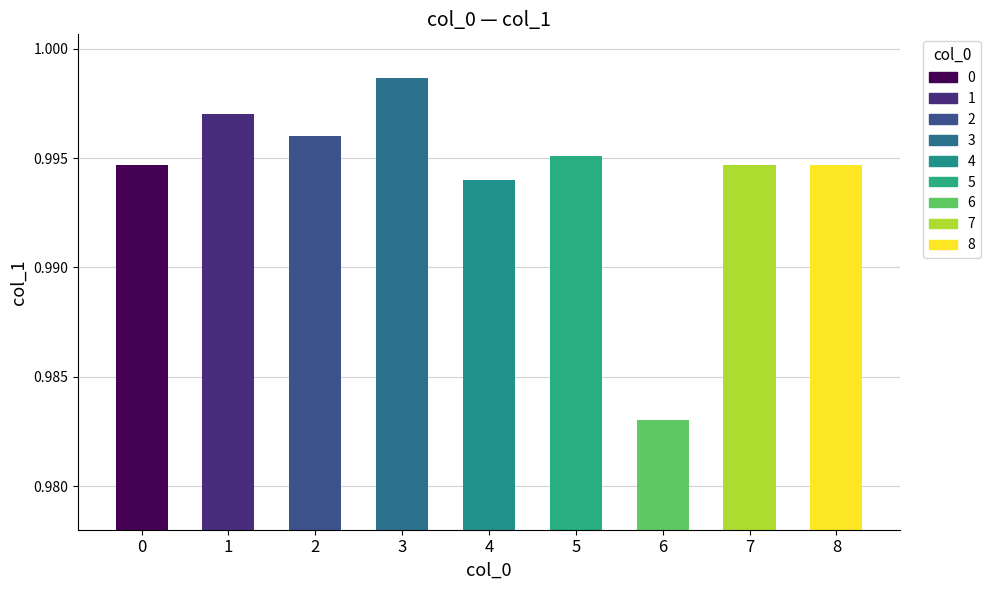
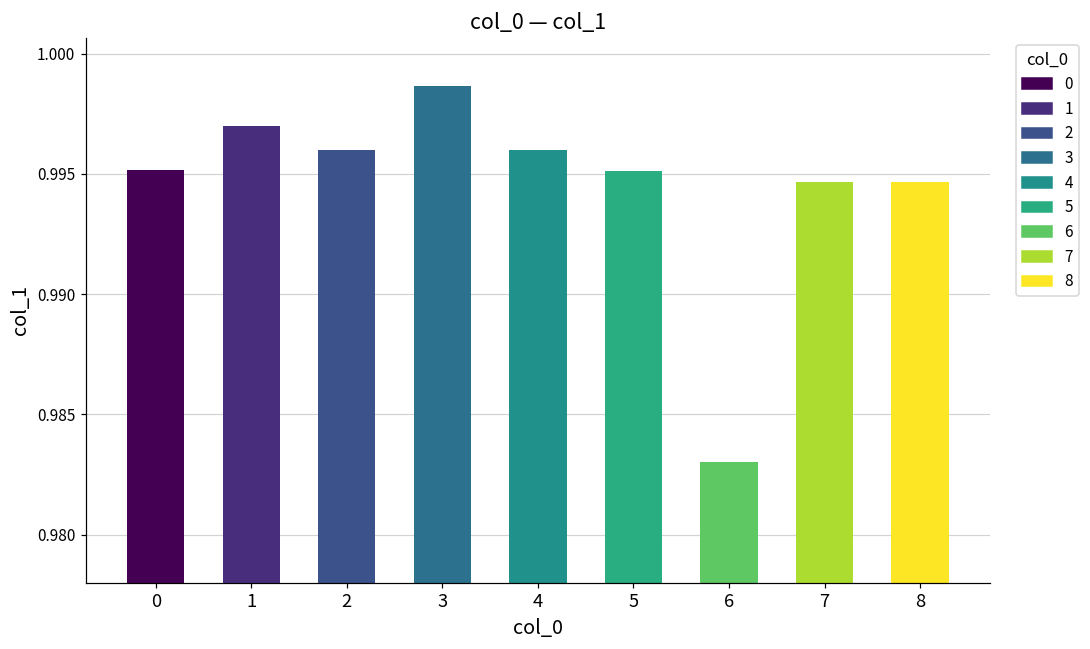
  {
-   "0": 0.9947,
+   "0": 0.9952,
    "1": 0.9970,
    "2": 0.9960,
    "3": 0.9987,
-   "4": 0.994,
+   "4": 0.996,
    "5": 0.9951,
    "6": 0.9830,
    "7": 0.9947,
    "8": 0.9947
  }
